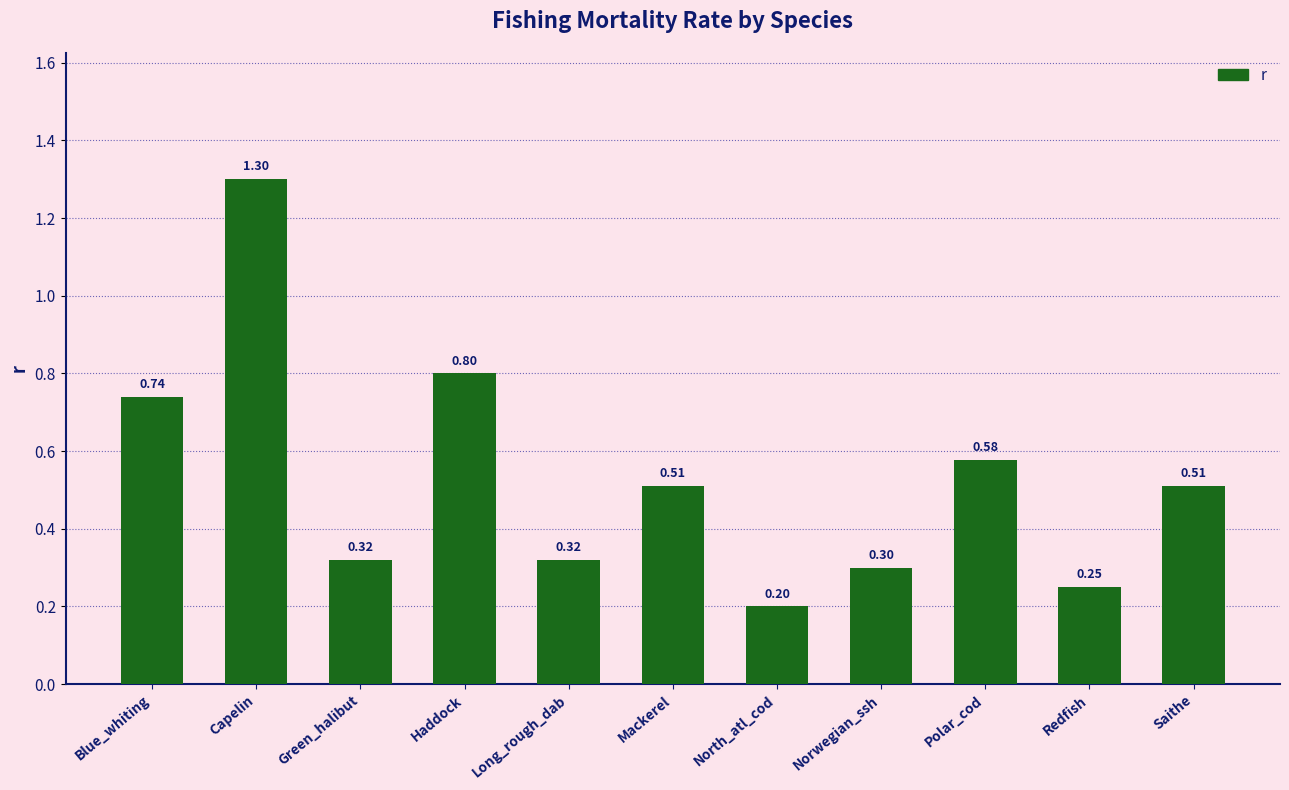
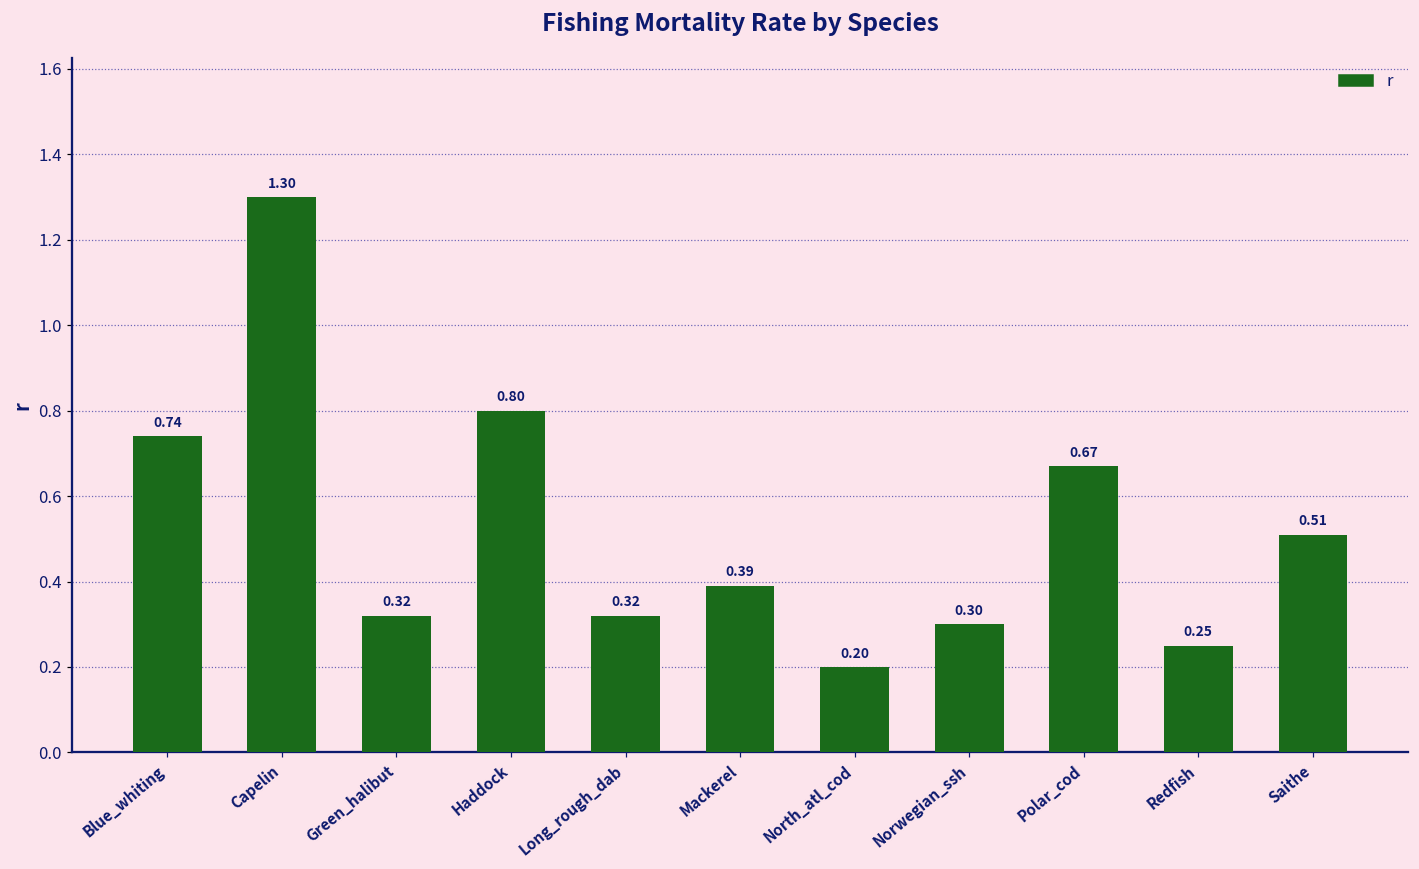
  {
    "Blue_whiting": 0.74,
    "Capelin": 1.30,
    "Green_halibut": 0.32,
    "Haddock": 0.80,
    "Long_rough_dab": 0.32,
-   "Mackerel": 0.51,
+   "Mackerel": 0.39,
    "North_atl_cod": 0.20,
    "Norwegian_ssh": 0.30,
-   "Polar_cod": 0.58,
+   "Polar_cod": 0.67,
    "Redfish": 0.25,
    "Saithe": 0.51
  }
